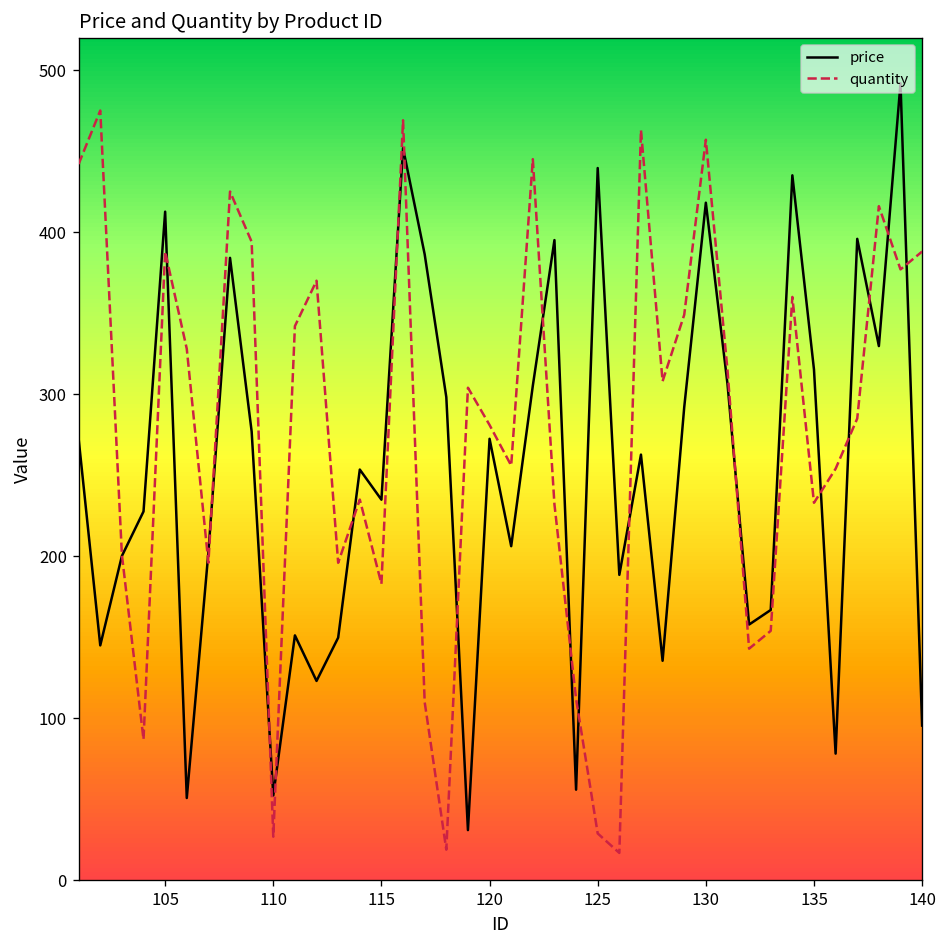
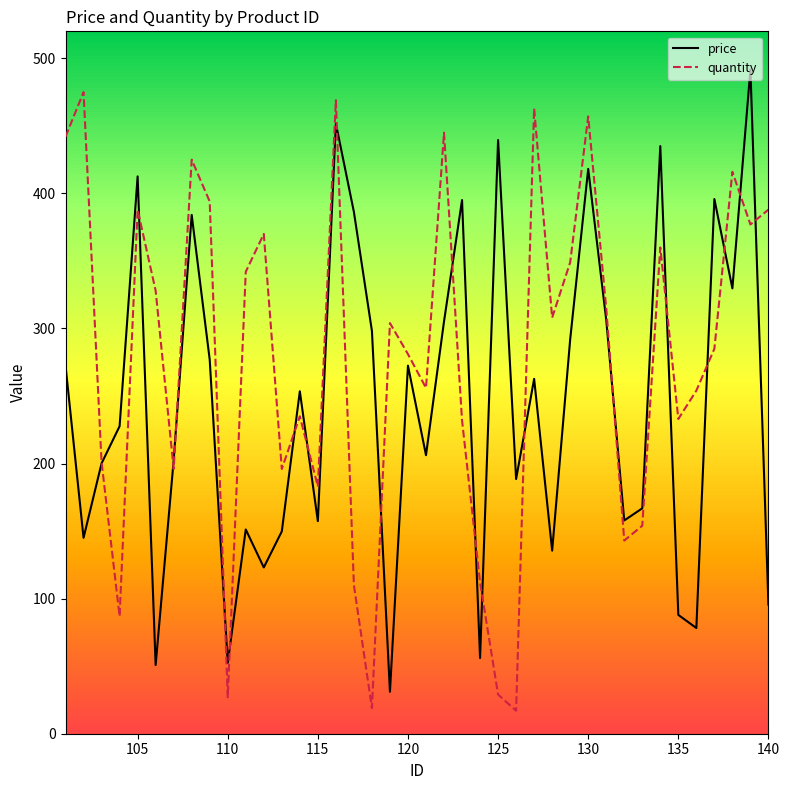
  {
    "price": {
      "105": 413,
      "110": 52,
-     "115": 235,
+     "115": 157,
      "120": 272,
      "125": 440,
      "130": 418,
-     "135": 315,
+     "135": 88,
      "140": 96
    },
    "quantity": {
      "105": 388,
      "110": 27,
      "115": 183,
      "120": 281,
      "125": 29,
      "130": 457,
      "135": 233,
      "140": 388
    }
  }
